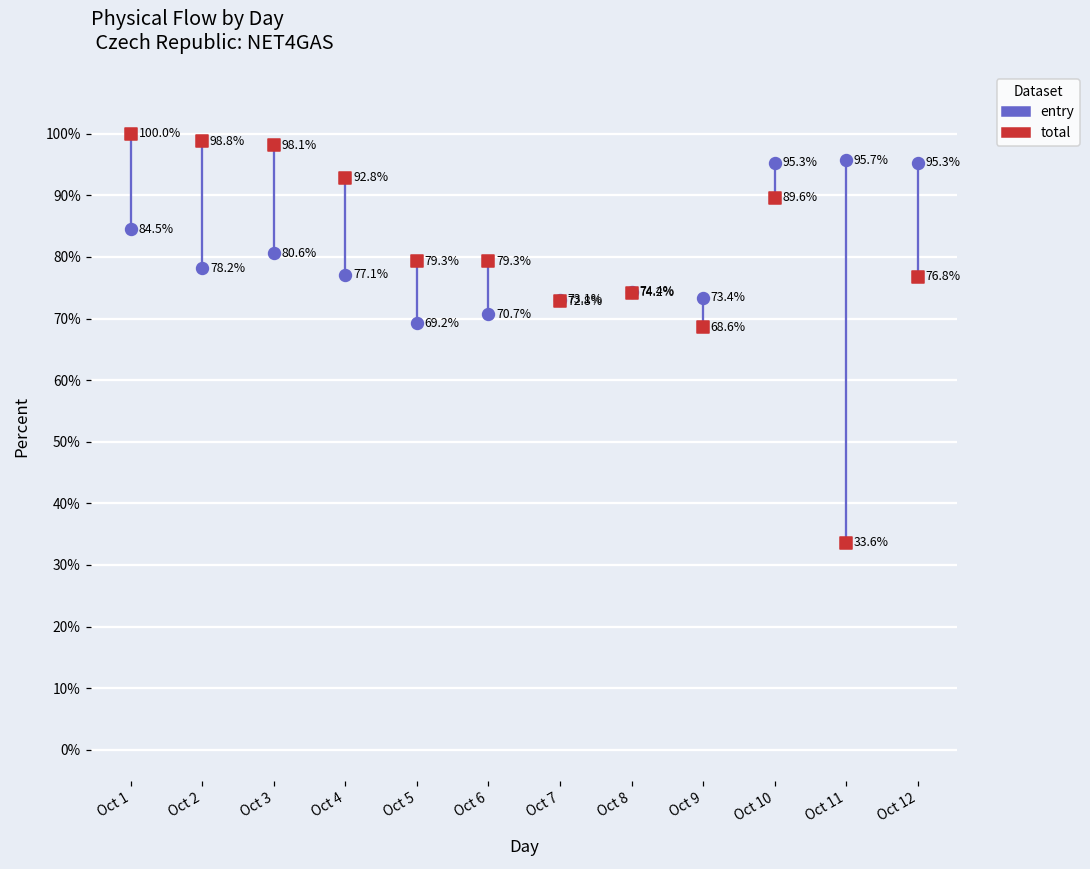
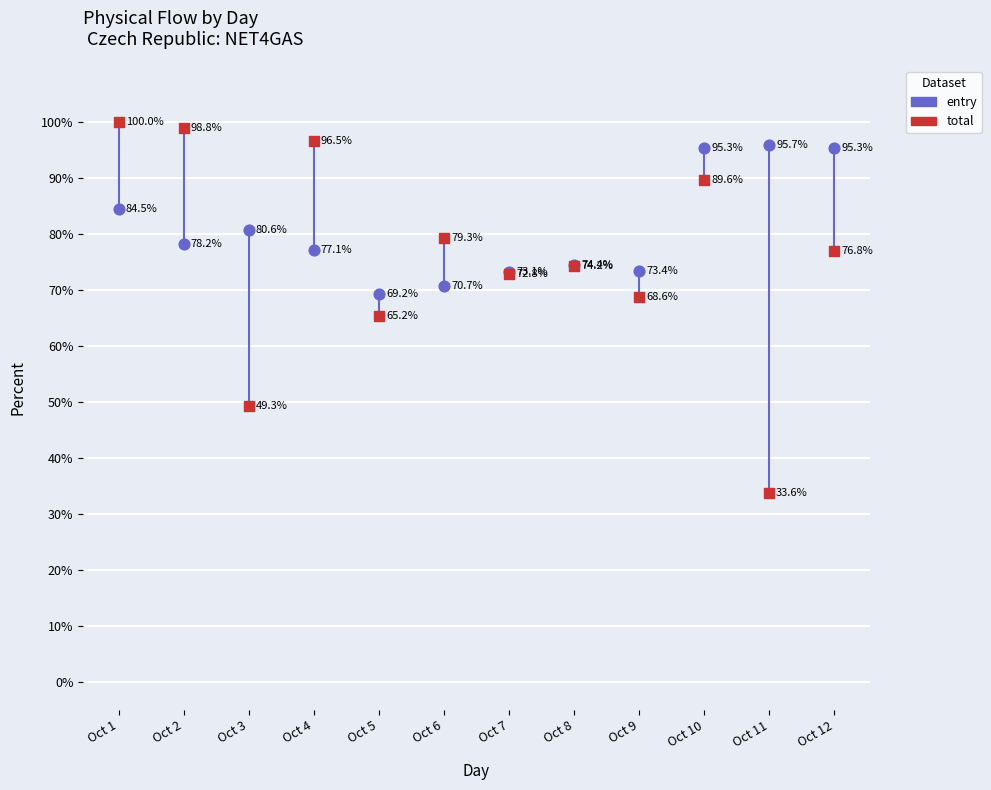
  {
    "total": {
-     "Oct 3": "98.1%",
-     "Oct 4": "92.8%",
-     "Oct 5": "79.3%"
+     "Oct 3": "49.3%",
+     "Oct 4": "96.5%",
+     "Oct 5": "65.2%"
    }
  }
